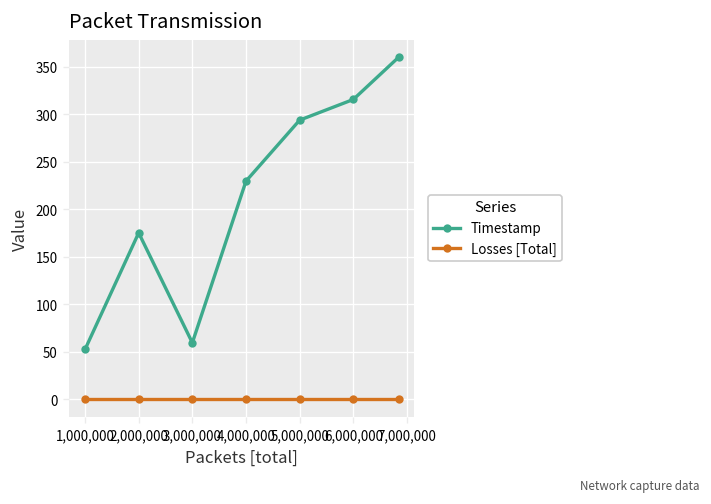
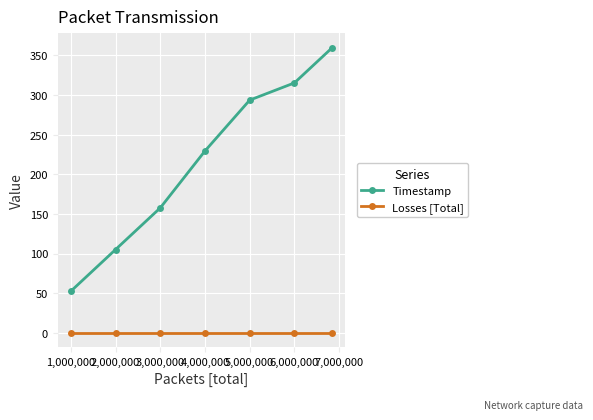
  {
    "Timestamp": {
      "1,000,000": 50,
-     "2,000,000": 180,
-     "3,000,000": 60,
+     "2,000,000": 110,
+     "3,000,000": 160,
      "4,000,000": 230,
      "5,000,000": 290,
      "6,000,000": 320
    },
    "Losses [Total]": {
      "1,000,000": 0,
      "2,000,000": 0,
      "3,000,000": 0,
      "4,000,000": 0,
      "5,000,000": 0,
      "6,000,000": 0
    }
  }
